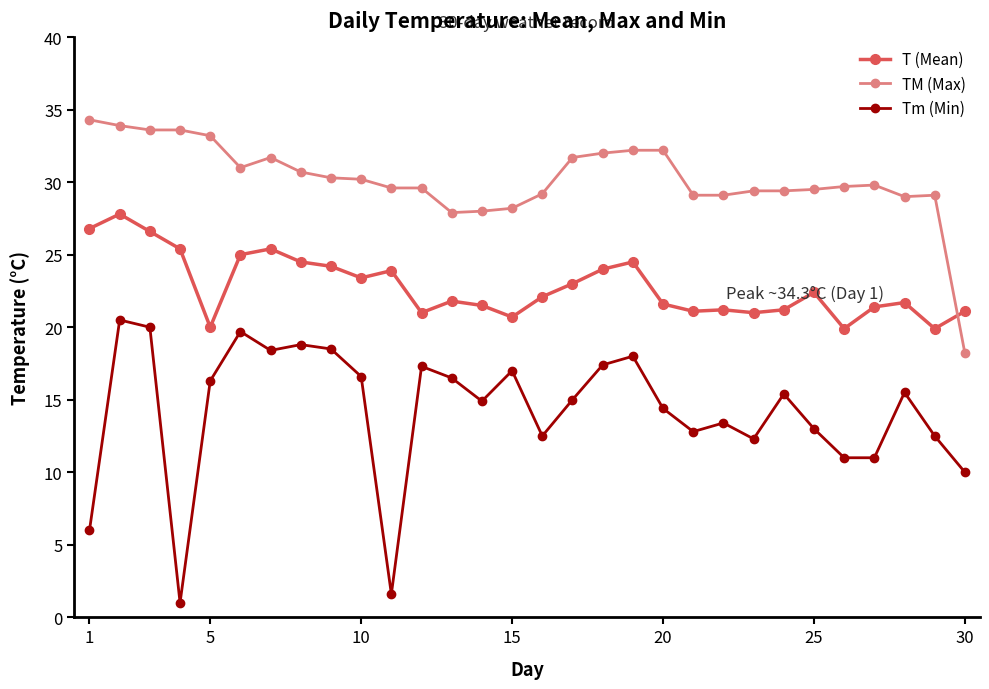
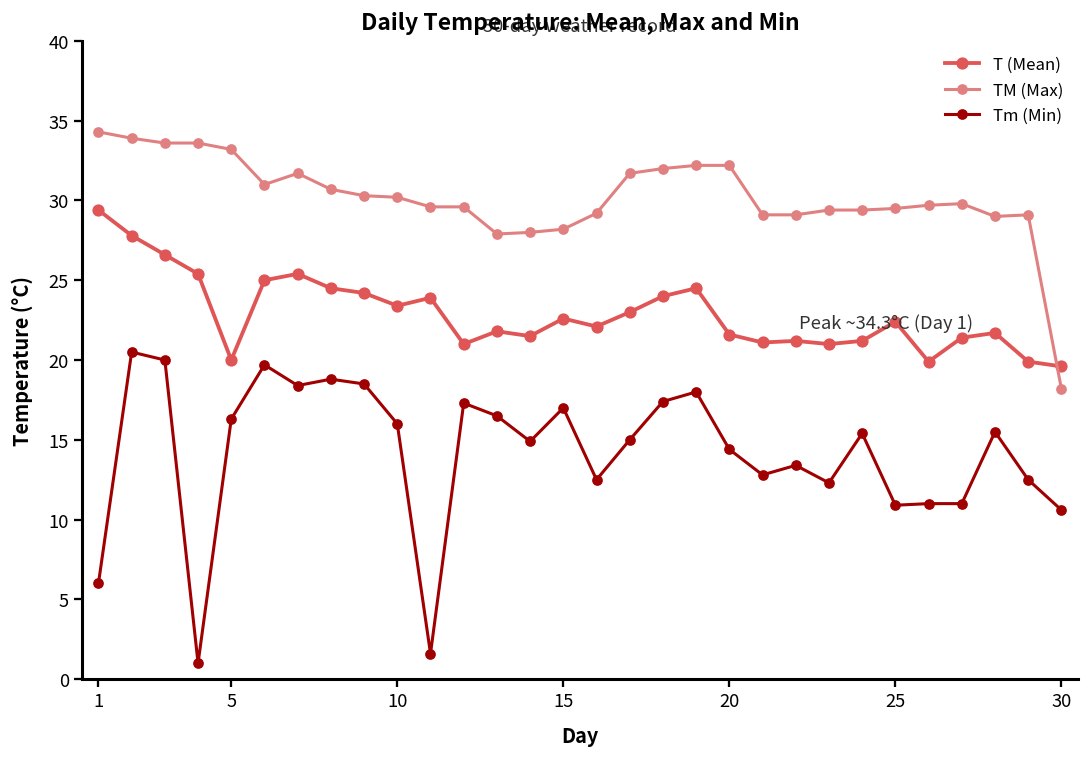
  {
    "T (Mean)": {
-     "1": 26.8,
+     "1": 29.4,
      "5": 20.0,
      "10": 23.4,
-     "15": 20.7,
+     "15": 22.6,
      "20": 21.6,
-     "30": 21.1
+     "30": 19.6
    },
    "TM (Max)": {
      "1": 34.3,
      "5": 33.2,
      "10": 30.2,
      "15": 28.2,
      "20": 32.2,
      "25": 29.5,
      "30": 18.2
    },
    "Tm (Min)": {
      "1": 6.0,
      "5": 16.3,
-     "10": 16.6,
+     "10": 16.0,
      "15": 17.0,
      "20": 14.4,
-     "25": 13.0,
-     "30": 10.0
+     "25": 10.9,
+     "30": 10.6
    }
  }
